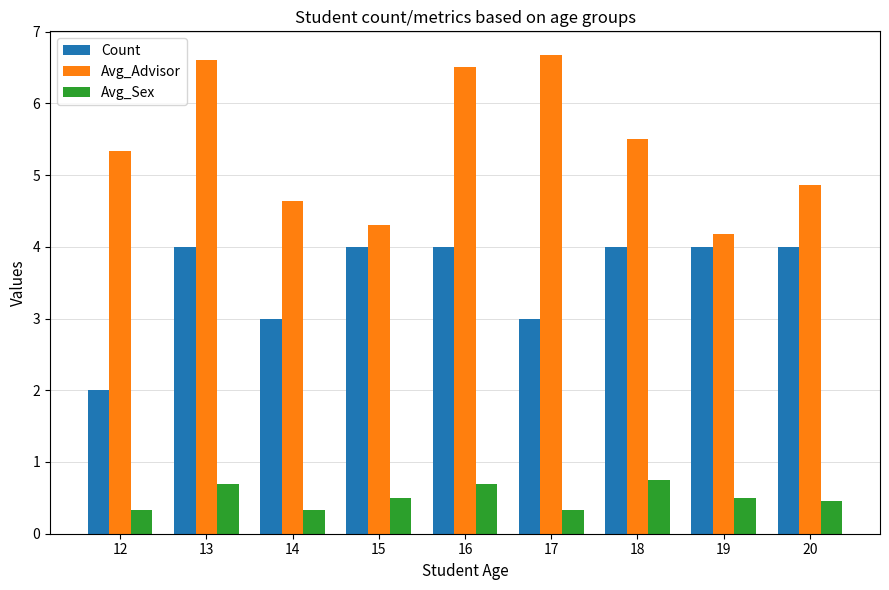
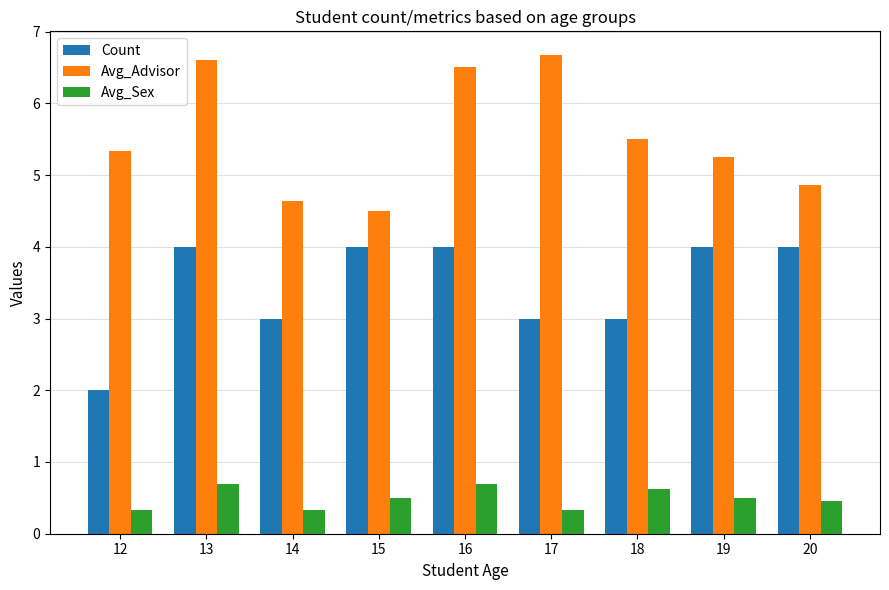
  {
    "Count": {
      "12": 2,
      "13": 4,
      "14": 3,
      "15": 4,
      "16": 4,
      "17": 3,
-     "18": 4,
+     "18": 3,
      "19": 4,
      "20": 4
    },
    "Avg_Advisor": {
      "12": 5.3,
      "13": 6.6,
      "14": 4.6,
-     "15": 4.3,
+     "15": 4.5,
      "16": 6.5,
      "17": 6.7,
      "18": 5.5,
-     "19": 4.2,
+     "19": 5.3,
      "20": 4.9
    },
    "Avg_Sex": {
      "12": 0.3,
      "13": 0.7,
      "14": 0.3,
      "15": 0.5,
      "16": 0.7,
      "17": 0.3,
-     "18": 0.8,
+     "18": 0.6,
      "19": 0.5,
      "20": 0.5
    }
  }
